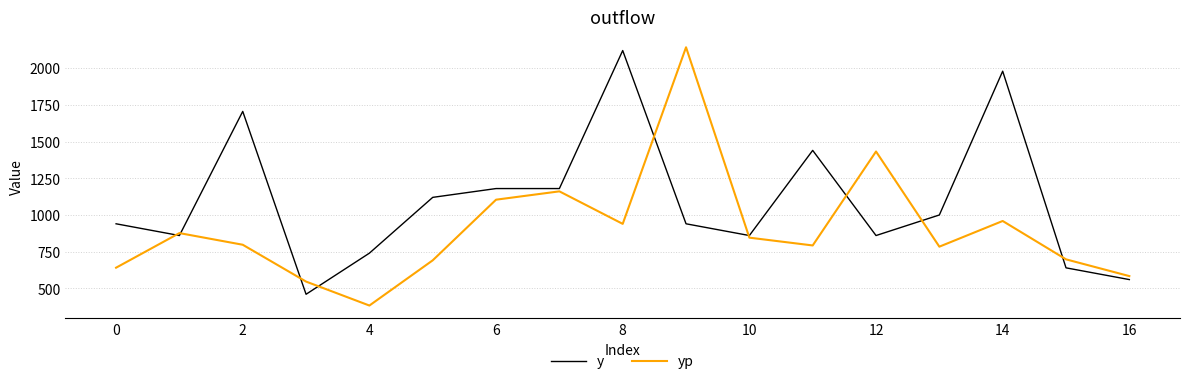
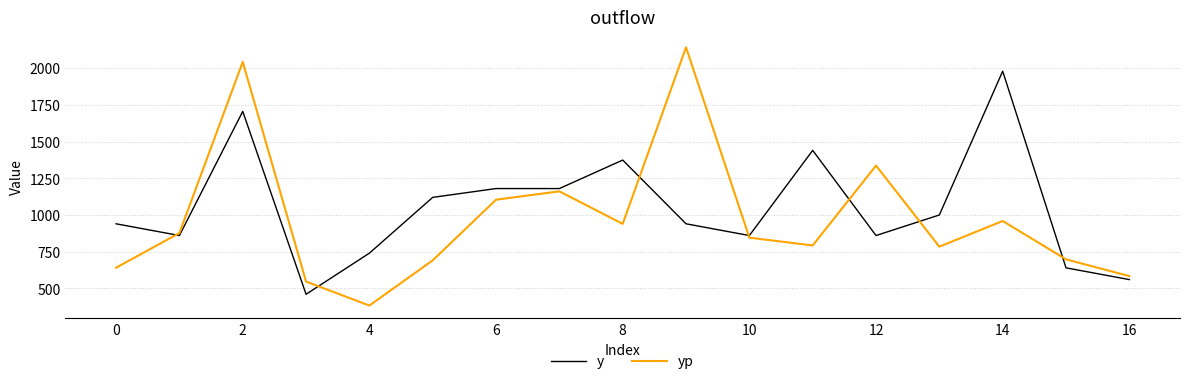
  {
    "y": {
      "0": 940,
      "2": 1710,
      "4": 740,
      "6": 1180,
-     "8": 2120,
+     "8": 1370,
      "12": 860,
      "14": 1980,
      "16": 560
    },
    "yp": {
      "0": 640,
-     "2": 800,
+     "2": 2040,
      "4": 380,
      "6": 1100,
      "8": 940,
-     "12": 1430,
+     "12": 1340,
      "14": 960,
      "16": 580
    }
  }
